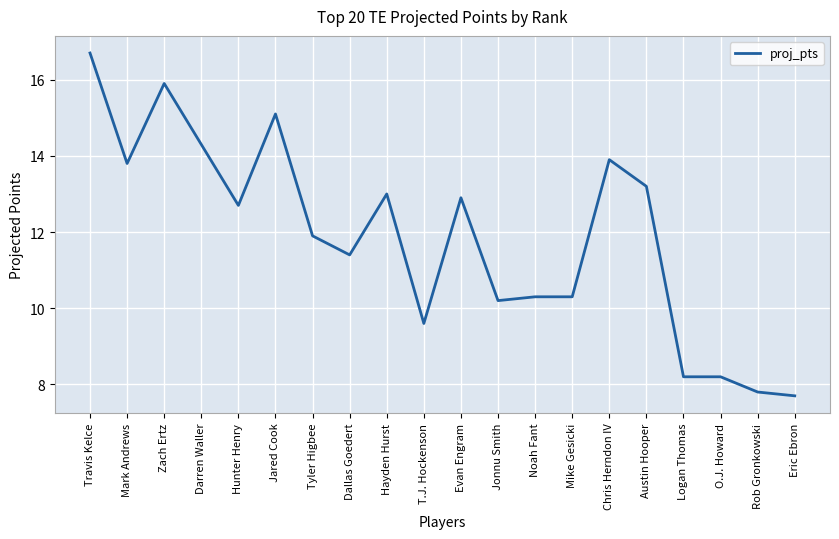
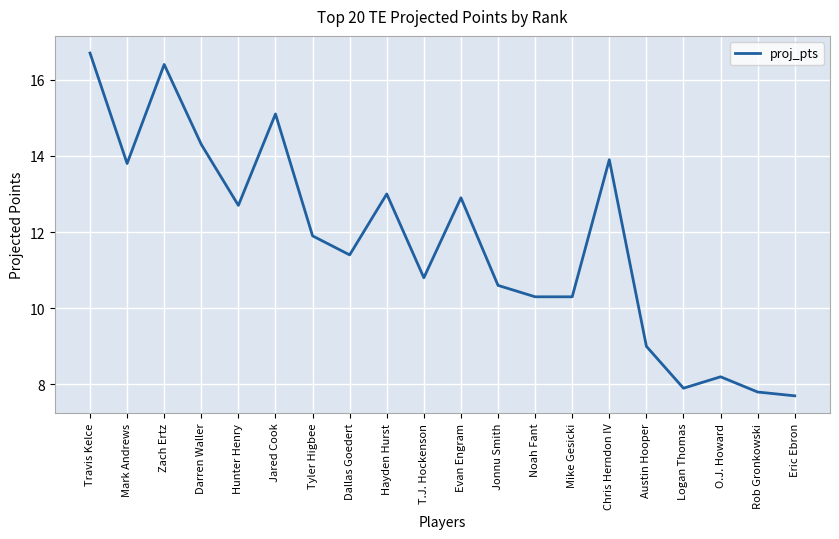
  {
    "Travis Kelce": 16.7,
    "Mark Andrews": 13.8,
-   "Zach Ertz": 15.9,
+   "Zach Ertz": 16.4,
    "Darren Waller": 14.3,
    "Hunter Henry": 12.7,
    "Jared Cook": 15.1,
    "Tyler Higbee": 11.9,
    "Dallas Goedert": 11.4,
    "Hayden Hurst": 13.0,
-   "T.J. Hockenson": 9.6,
+   "T.J. Hockenson": 10.8,
    "Evan Engram": 12.9,
-   "Jonnu Smith": 10.2,
+   "Jonnu Smith": 10.6,
    "Noah Fant": 10.3,
    "Mike Gesicki": 10.3,
    "Chris Herndon IV": 13.9,
-   "Austin Hooper": 13.2,
-   "Logan Thomas": 8.2,
+   "Austin Hooper": 9.0,
+   "Logan Thomas": 7.9,
    "O.J. Howard": 8.2,
    "Rob Gronkowski": 7.8,
    "Eric Ebron": 7.7
  }
